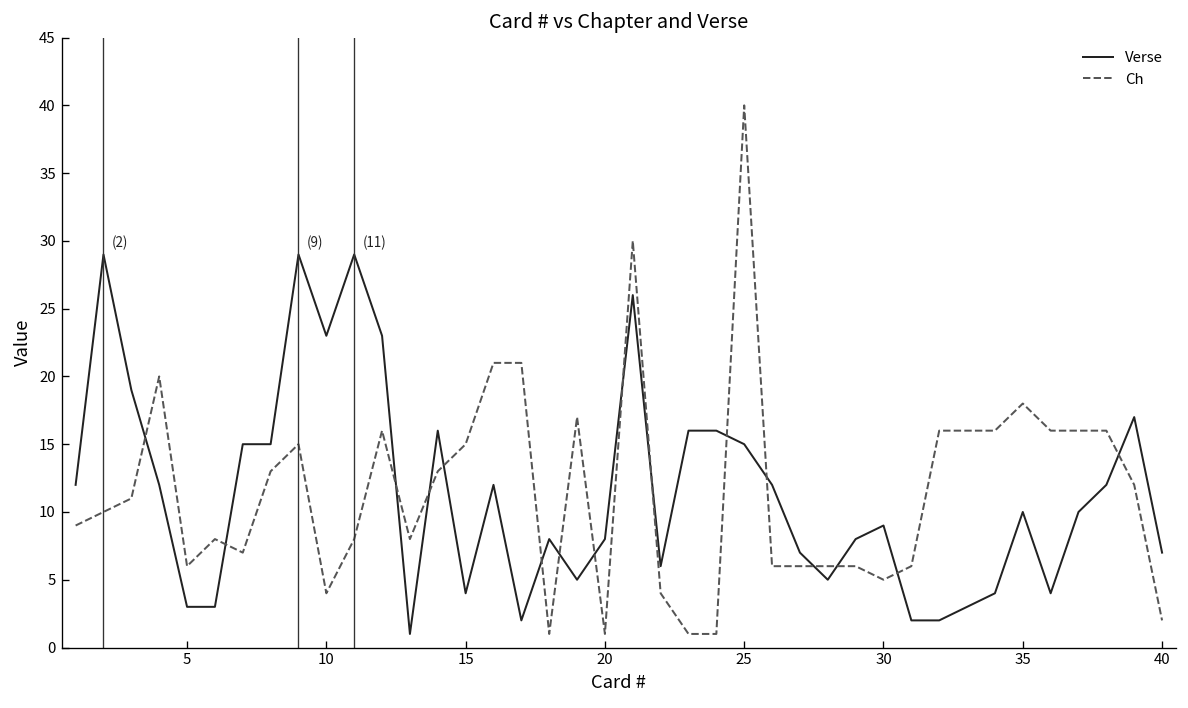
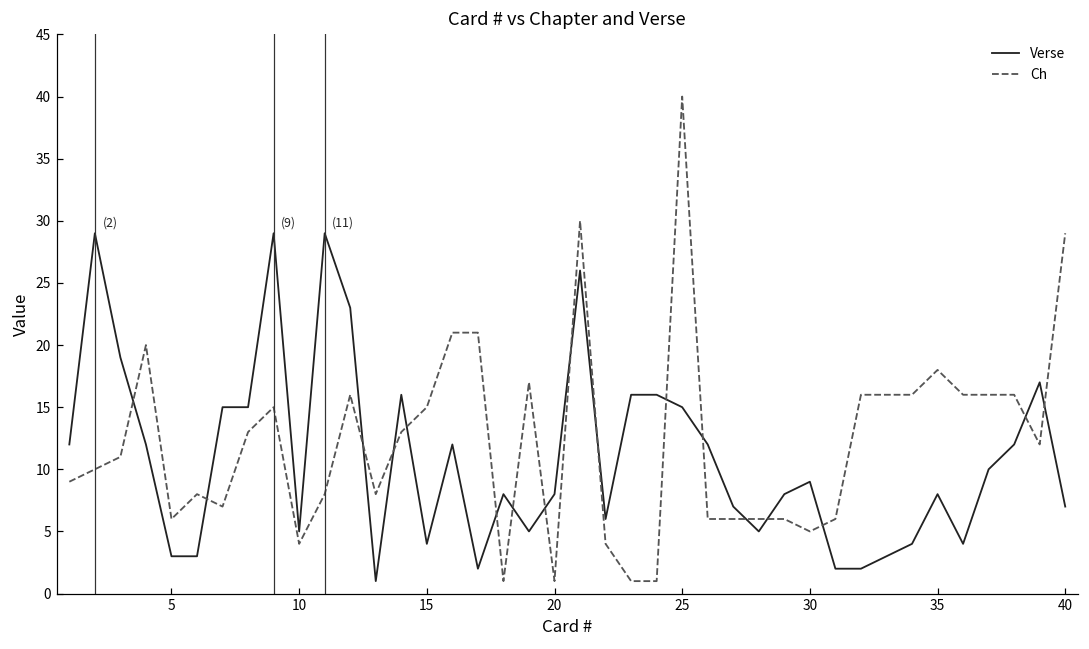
  {
    "Verse": {
      "5": 3,
-     "10": 23,
+     "10": 5,
      "15": 4,
      "20": 8,
      "25": 15,
      "30": 9,
-     "35": 10,
+     "35": 8,
      "40": 7
    },
    "Ch": {
      "5": 6,
      "10": 4,
      "15": 15,
      "20": 1,
      "25": 40,
      "30": 5,
      "35": 18,
-     "40": 2
+     "40": 29
    }
  }
